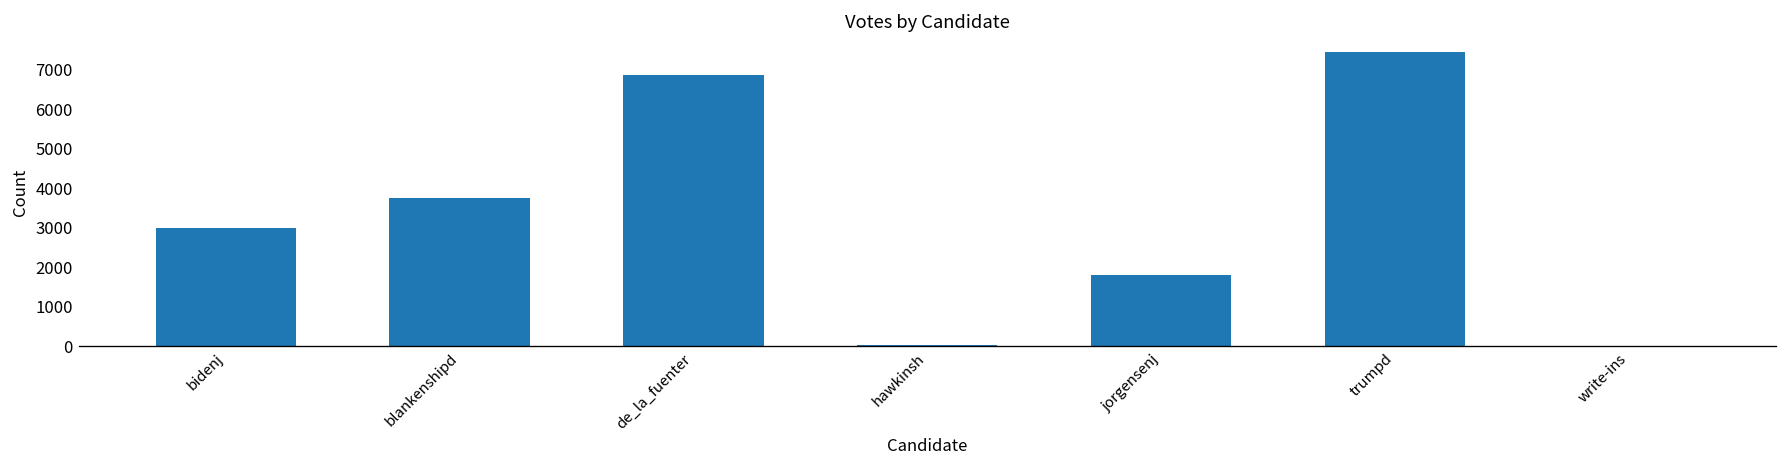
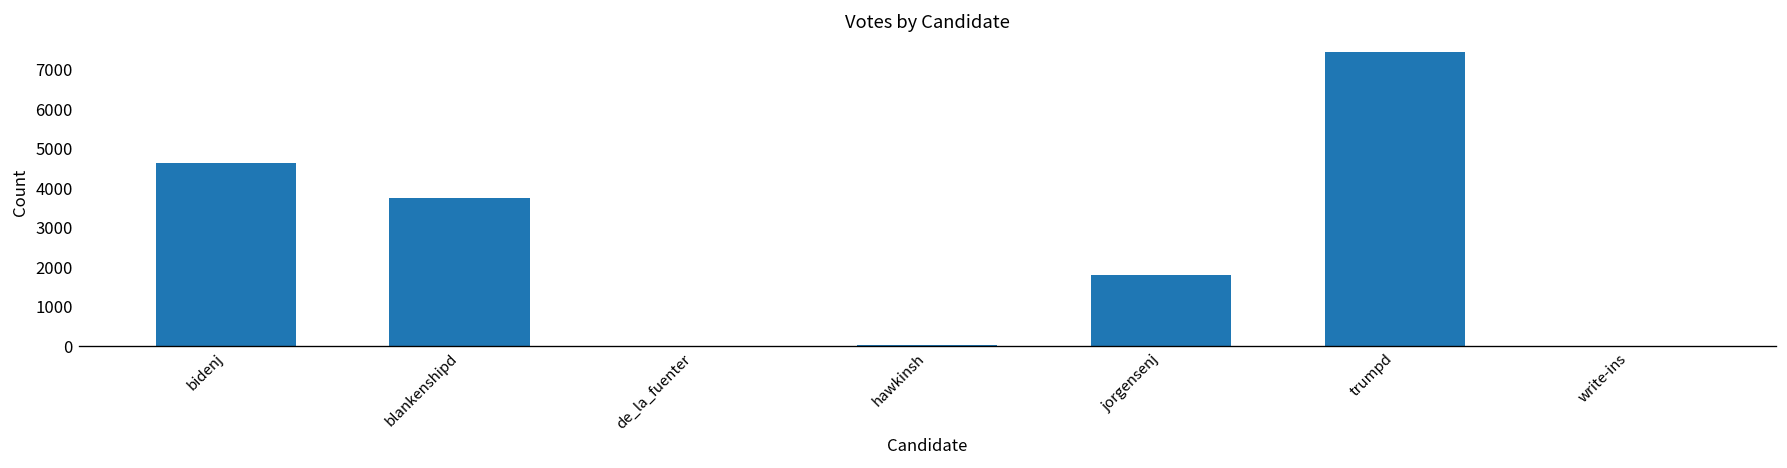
  {
-   "bidenj": 3000,
+   "bidenj": 4600,
    "blankenshipd": 3700,
-   "de_la_fuenter": 6900,
+   "de_la_fuenter": 0,
    "jorgensenj": 1800,
    "trumpd": 7400
  }
